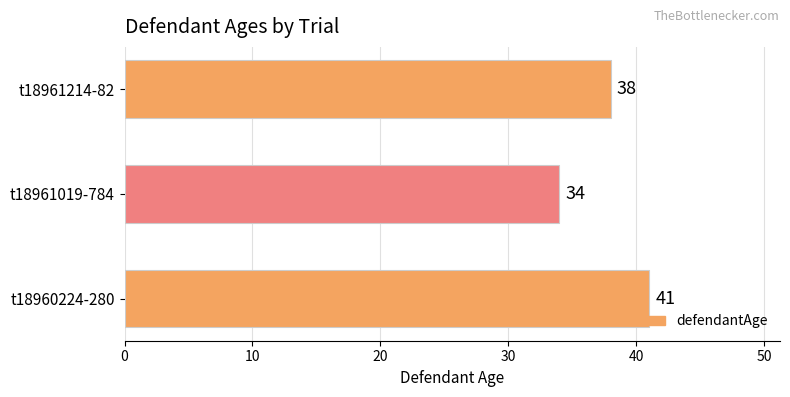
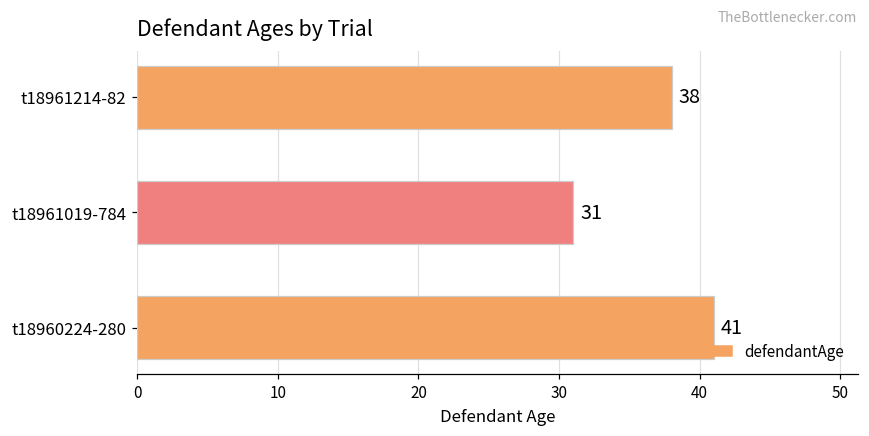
  {
    "t18961214-82": 38,
-   "t18961019-784": 34,
+   "t18961019-784": 31,
    "t18960224-280": 41
  }
